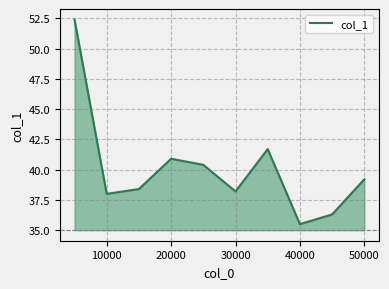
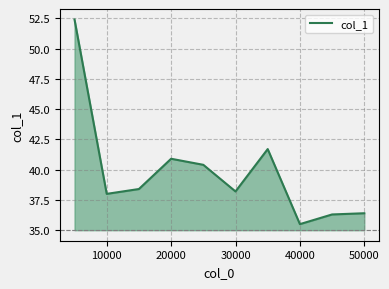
  {
    "10000": 38.0,
    "20000": 40.9,
    "30000": 38.2,
    "40000": 35.5,
-   "50000": 39.2
+   "50000": 36.4
  }
